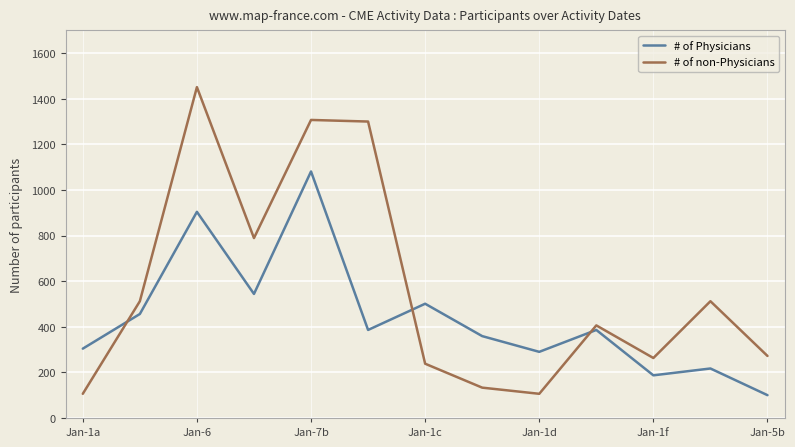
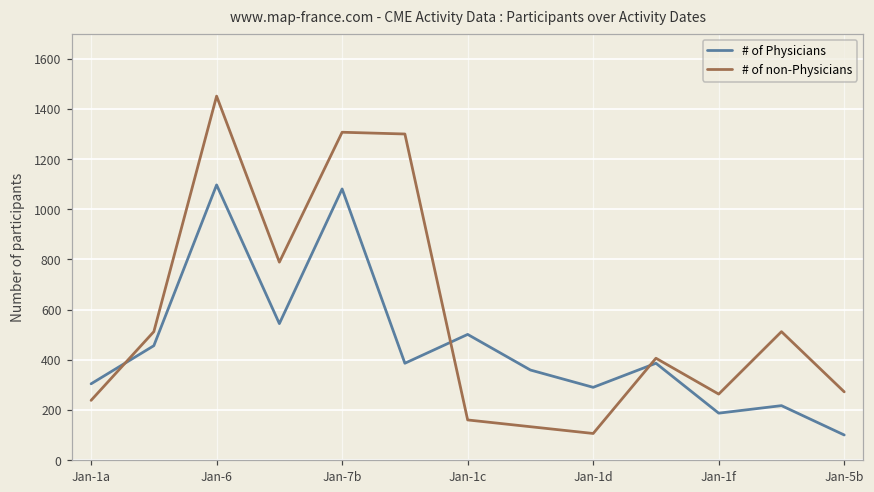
  {
    "# of Physicians": {
      "Jan-1a": 300,
-     "Jan-6": 900,
+     "Jan-6": 1100,
      "Jan-7b": 1080,
      "Jan-1c": 500,
      "Jan-1d": 290,
      "Jan-1f": 190,
      "Jan-5b": 100
    },
    "# of non-Physicians": {
-     "Jan-1a": 110,
+     "Jan-1a": 240,
      "Jan-6": 1450,
      "Jan-7b": 1310,
-     "Jan-1c": 240,
+     "Jan-1c": 160,
      "Jan-1d": 110,
      "Jan-1f": 260,
      "Jan-5b": 270
    }
  }
